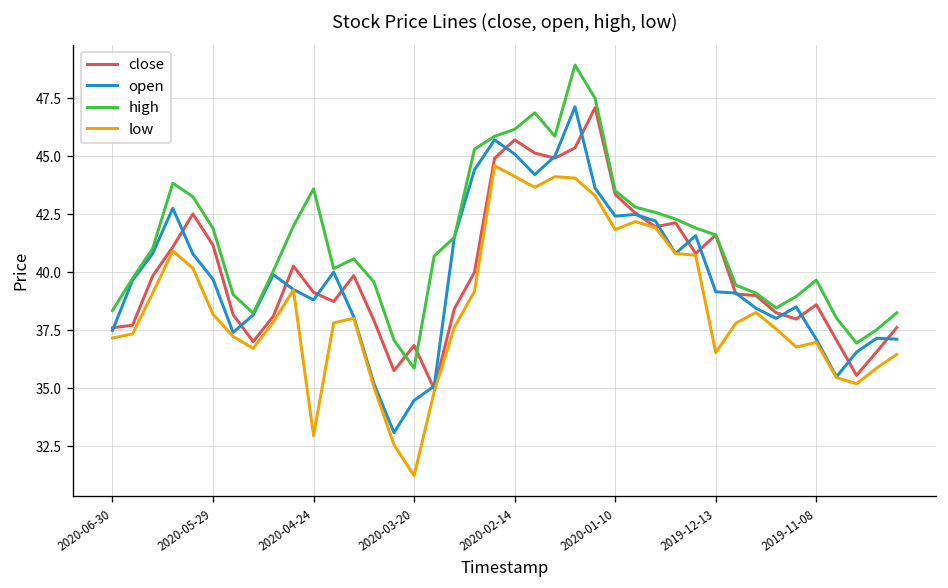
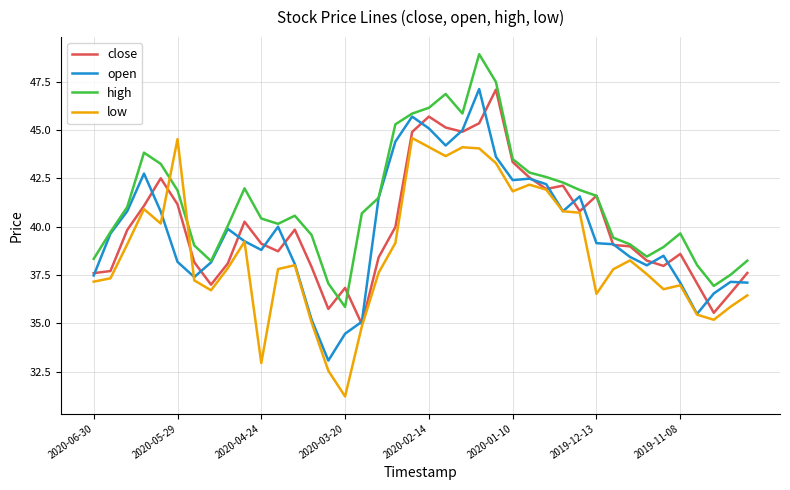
  {
    "close": {
      "2020-05-29": 41.2,
      "2020-04-24": 39.1,
      "2020-03-20": 36.8,
      "2020-02-14": 45.7,
      "2020-01-10": 43.3,
      "2019-11-08": 38.6
    },
    "open": {
-     "2020-05-29": 39.7,
+     "2020-05-29": 38.2,
      "2020-04-24": 38.8,
      "2020-03-20": 34.5,
      "2020-02-14": 45.1,
      "2020-01-10": 42.4,
      "2019-12-13": 39.2
    },
    "high": {
      "2020-06-30": 38.3,
      "2020-05-29": 41.9,
-     "2020-04-24": 43.6,
+     "2020-04-24": 40.4,
      "2020-03-20": 35.9,
      "2020-02-14": 46.2,
      "2020-01-10": 43.5,
      "2019-11-08": 39.7
    },
    "low": {
      "2020-06-30": 37.2,
-     "2020-05-29": 38.2,
+     "2020-05-29": 44.5,
      "2020-04-24": 33.0,
      "2020-03-20": 31.2,
      "2020-02-14": 44.1,
      "2020-01-10": 41.8,
      "2019-12-13": 36.5
    }
  }
